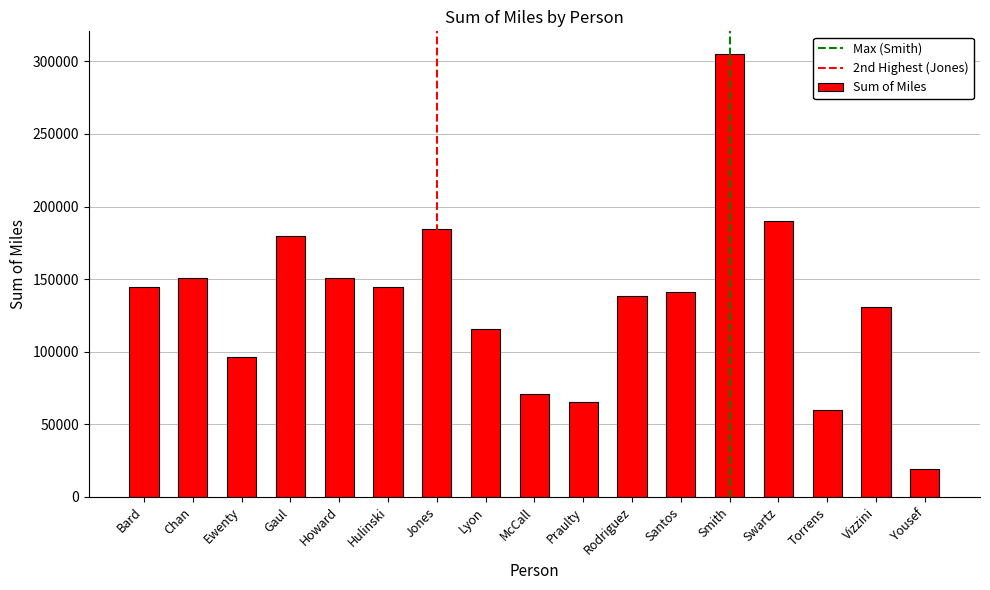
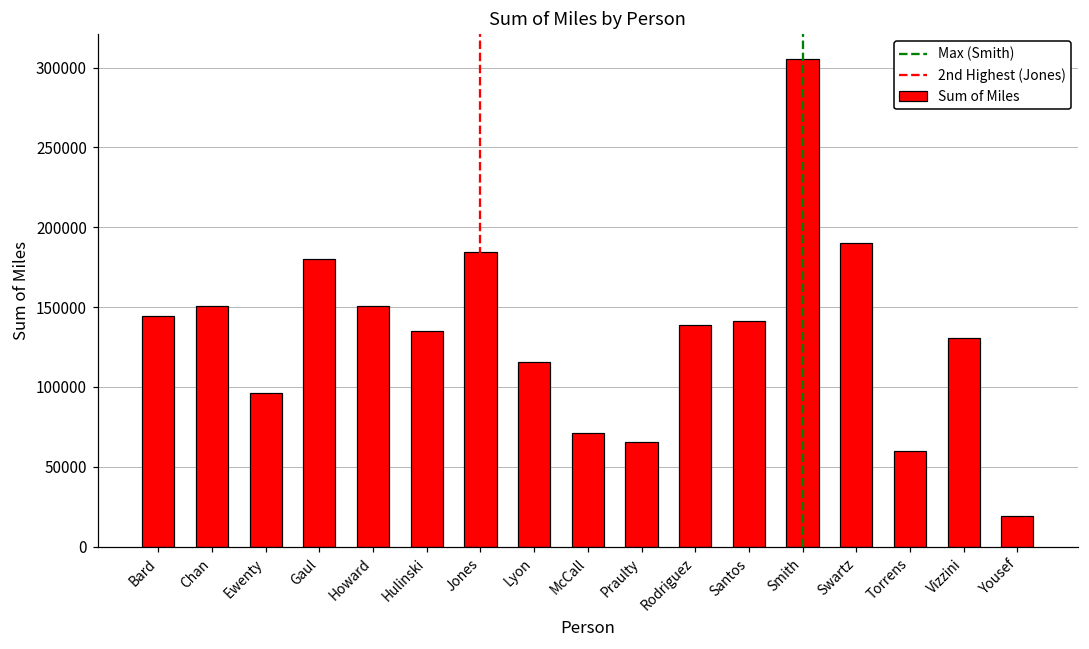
  {
    "Bard": 145000,
    "Chan": 151000,
    "Ewenty": 96000,
    "Gaul": 180000,
    "Howard": 151000,
-   "Hulinski": 145000,
+   "Hulinski": 135000,
    "Jones": 185000,
    "Lyon": 115000,
    "McCall": 71000,
    "Praulty": 65000,
    "Rodriguez": 139000,
    "Santos": 141000,
    "Smith": 305000,
    "Swartz": 190000,
    "Torrens": 60000,
    "Vizzini": 131000,
    "Yousef": 19000
  }
